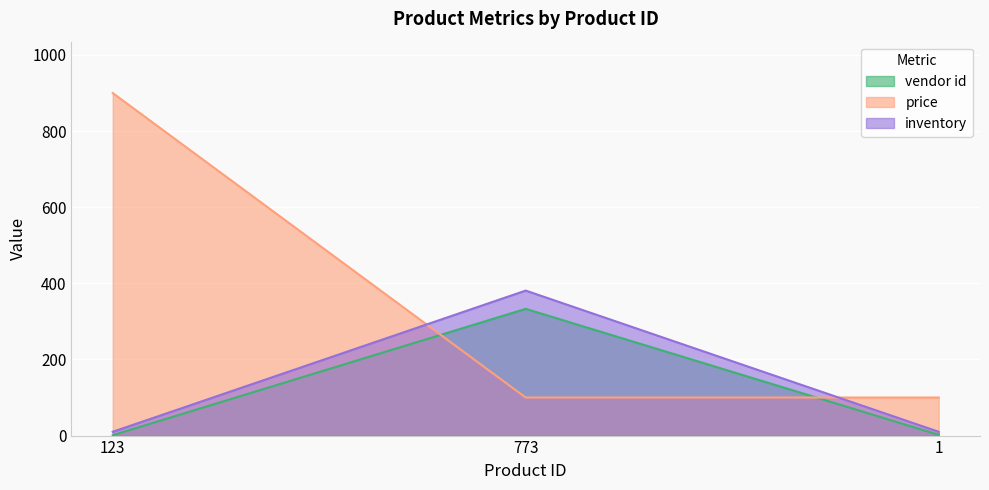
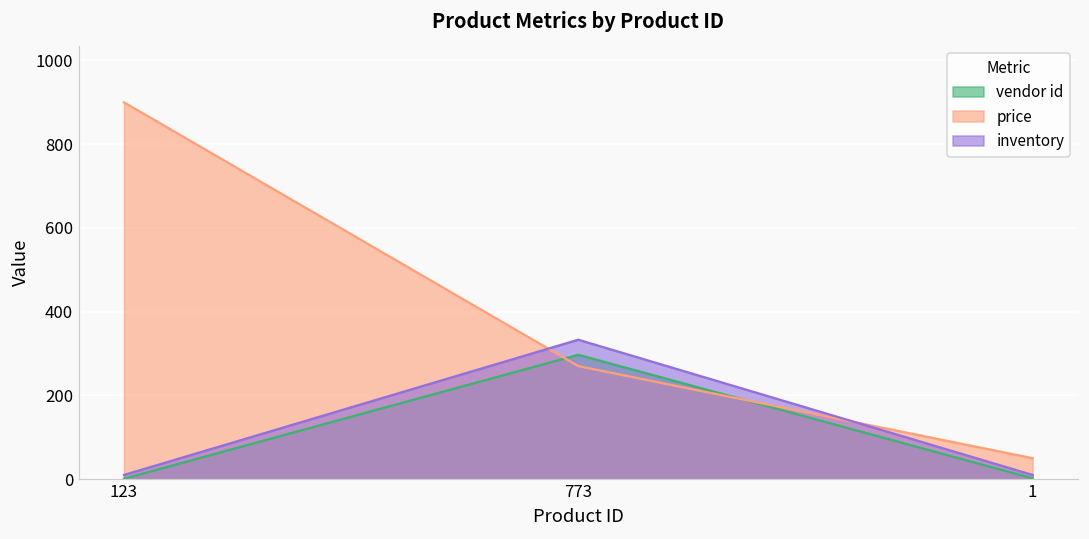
  {
    "vendor id": {
      "123": 0,
-     "773": 330,
+     "773": 300,
      "1": 0
    },
    "price": {
      "123": 900,
-     "773": 100,
-     "1": 100
+     "773": 270,
+     "1": 50
    },
    "inventory": {
      "123": 10,
-     "773": 380,
+     "773": 330,
      "1": 10
    }
  }
